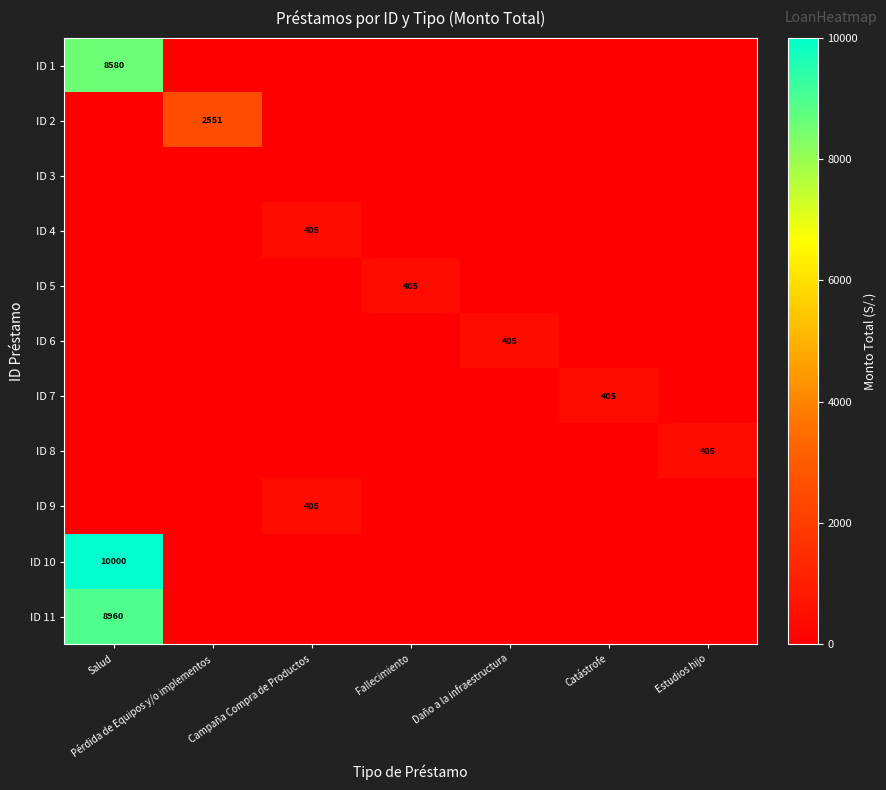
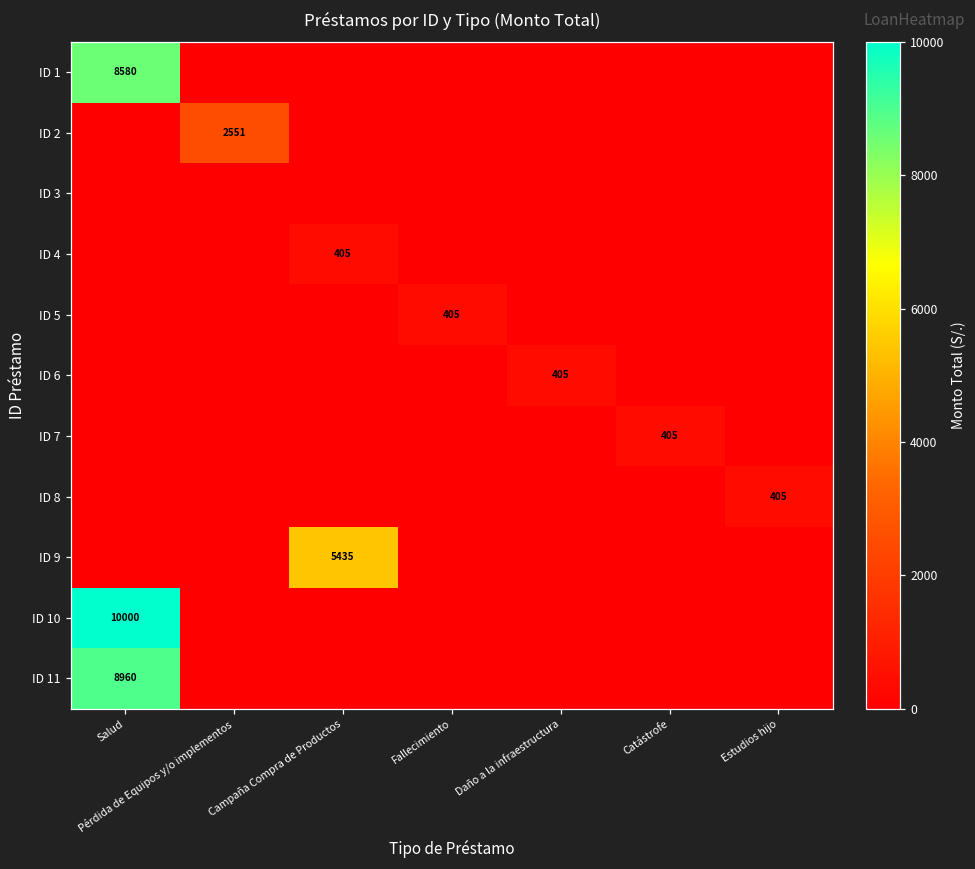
  {
    "ID 1": {
      "Salud": 8580
    },
    "ID 2": {
      "Pérdida de Equipos y/o implementos": 2551
    },
    "ID 4": {
      "Campaña Compra de Productos": 405
    },
    "ID 5": {
      "Fallecimiento": 405
    },
    "ID 6": {
      "Daño a la infraestructura": 405
    },
    "ID 7": {
      "Catástrofe": 405
    },
    "ID 8": {
      "Estudios hijo": 405
    },
    "ID 9": {
-     "Campaña Compra de Productos": 405
+     "Campaña Compra de Productos": 5435
    },
    "ID 10": {
      "Salud": 10000
    },
    "ID 11": {
      "Salud": 8960
    }
  }
